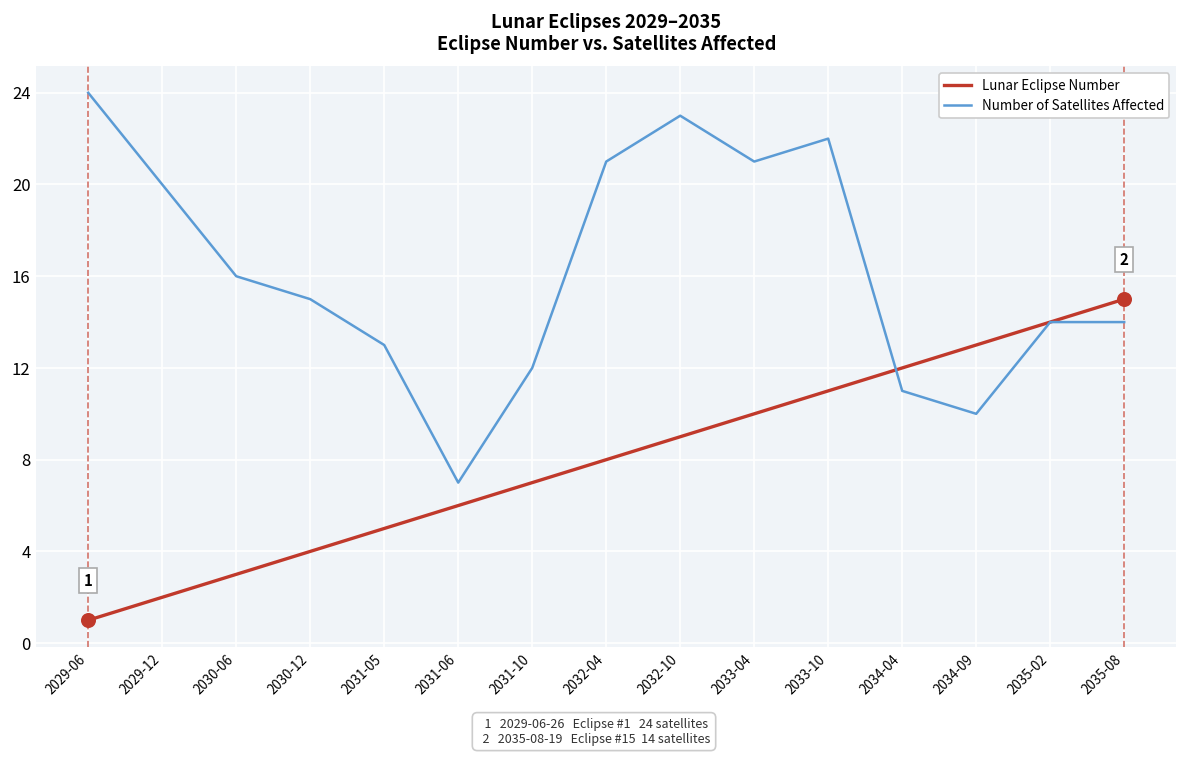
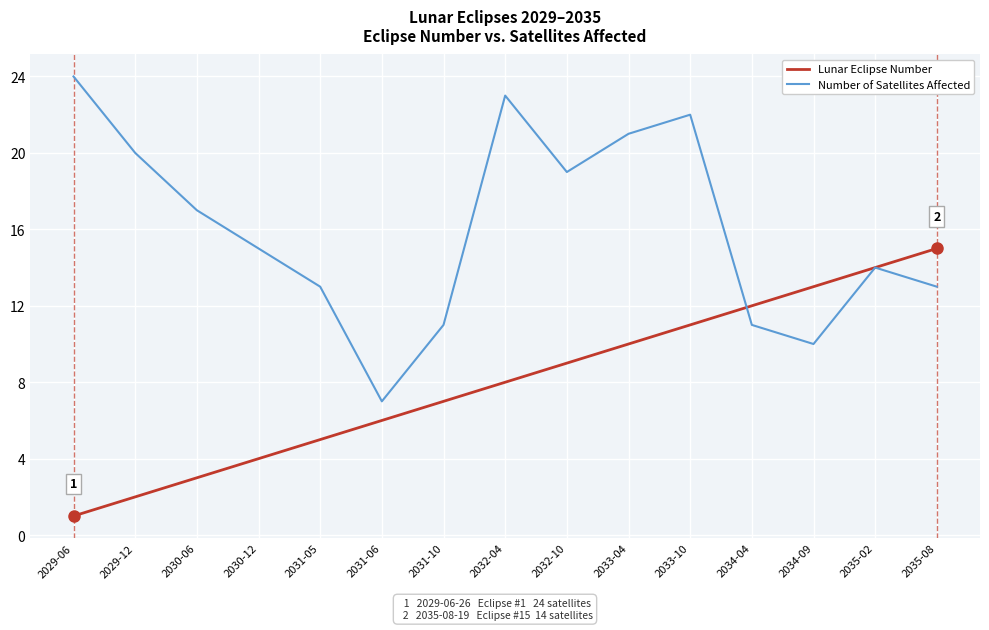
  {
    "Number of Satellites Affected": {
      "2029-06": 24,
      "2029-12": 20,
-     "2030-06": 16,
+     "2030-06": 17,
      "2030-12": 15,
      "2031-05": 13,
      "2031-06": 7,
-     "2031-10": 12,
-     "2032-04": 21,
-     "2032-10": 23,
+     "2031-10": 11,
+     "2032-04": 23,
+     "2032-10": 19,
      "2033-04": 21,
      "2033-10": 22,
      "2034-04": 11,
      "2034-09": 10,
-     "2035-08": 14
+     "2035-08": 13
    }
  }
